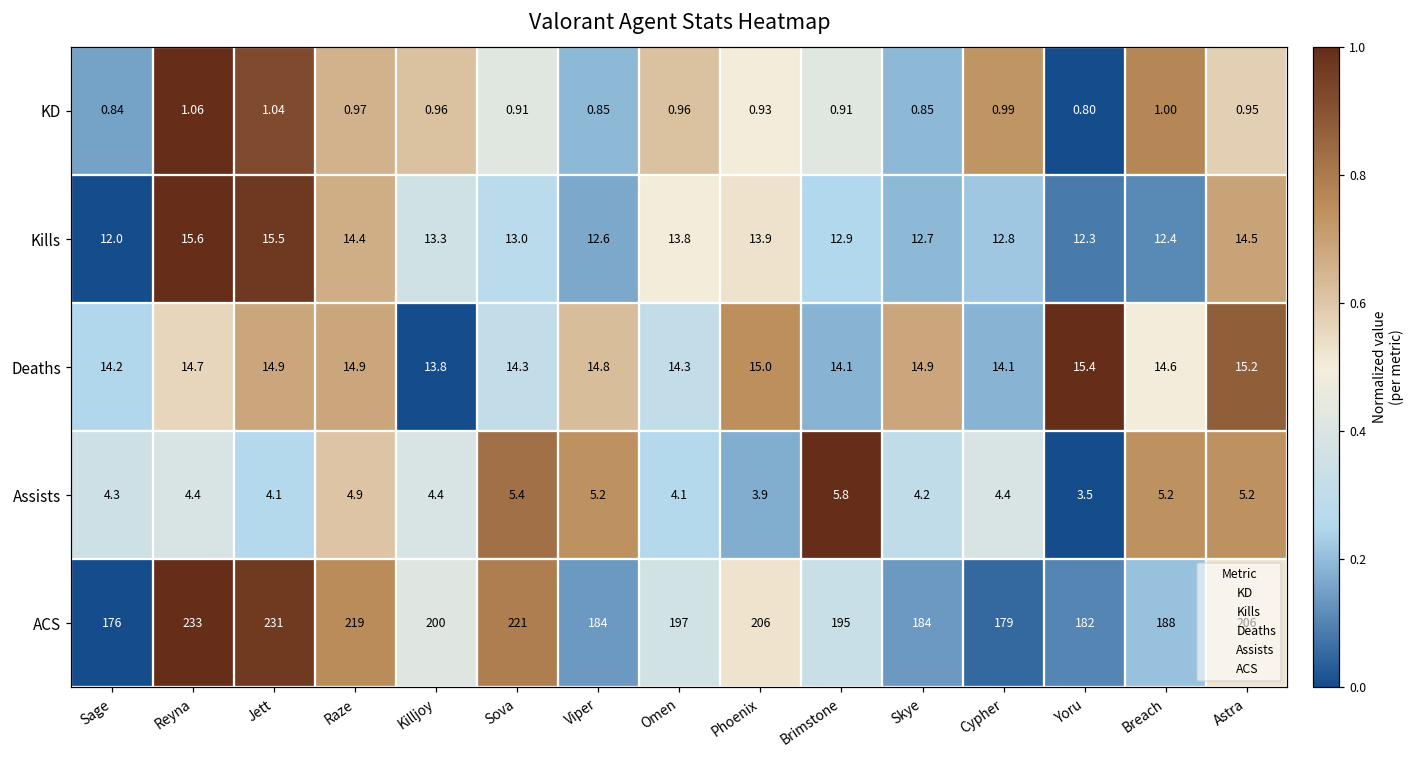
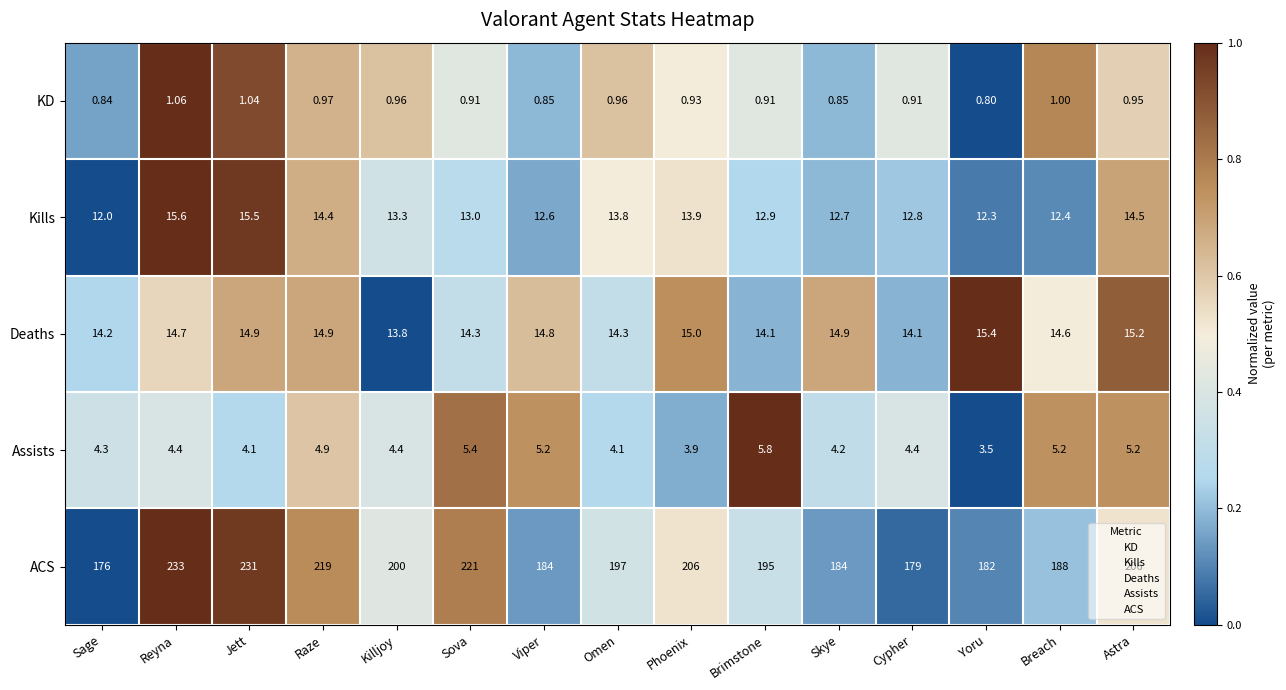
  {
    "KD": {
      "Sage": 0.84,
      "Reyna": 1.06,
      "Jett": 1.04,
      "Raze": 0.97,
      "Killjoy": 0.96,
      "Sova": 0.91,
      "Viper": 0.85,
      "Omen": 0.96,
      "Phoenix": 0.93,
      "Brimstone": 0.91,
      "Skye": 0.85,
-     "Cypher": 0.99,
+     "Cypher": 0.91,
      "Yoru": 0.80,
      "Breach": 1.00,
      "Astra": 0.95
    },
    "Kills": {
      "Sage": 12.0,
      "Reyna": 15.6,
      "Jett": 15.5,
      "Raze": 14.4,
      "Killjoy": 13.3,
      "Sova": 13.0,
      "Viper": 12.6,
      "Omen": 13.8,
      "Phoenix": 13.9,
      "Brimstone": 12.9,
      "Skye": 12.7,
      "Cypher": 12.8,
      "Yoru": 12.3,
      "Breach": 12.4,
      "Astra": 14.5
    },
    "Deaths": {
      "Sage": 14.2,
      "Reyna": 14.7,
      "Jett": 14.9,
      "Raze": 14.9,
      "Killjoy": 13.8,
      "Sova": 14.3,
      "Viper": 14.8,
      "Omen": 14.3,
      "Phoenix": 15.0,
      "Brimstone": 14.1,
      "Skye": 14.9,
      "Cypher": 14.1,
      "Yoru": 15.4,
      "Breach": 14.6,
      "Astra": 15.2
    },
    "Assists": {
      "Sage": 4.3,
      "Reyna": 4.4,
      "Jett": 4.1,
      "Raze": 4.9,
      "Killjoy": 4.4,
      "Sova": 5.4,
      "Viper": 5.2,
      "Omen": 4.1,
      "Phoenix": 3.9,
      "Brimstone": 5.8,
      "Skye": 4.2,
      "Cypher": 4.4,
      "Yoru": 3.5,
      "Breach": 5.2,
      "Astra": 5.2
    },
    "ACS": {
      "Sage": 176,
      "Reyna": 233,
      "Jett": 231,
      "Raze": 219,
      "Killjoy": 200,
      "Sova": 221,
      "Viper": 184,
      "Omen": 197,
      "Phoenix": 206,
      "Brimstone": 195,
      "Skye": 184,
      "Cypher": 179,
      "Yoru": 182,
      "Breach": 188
    }
  }
